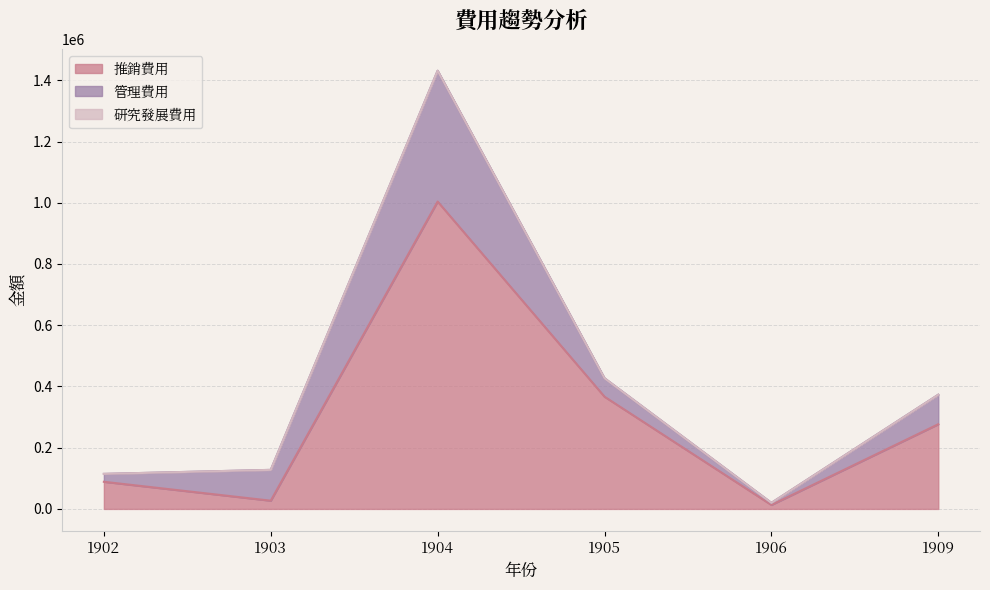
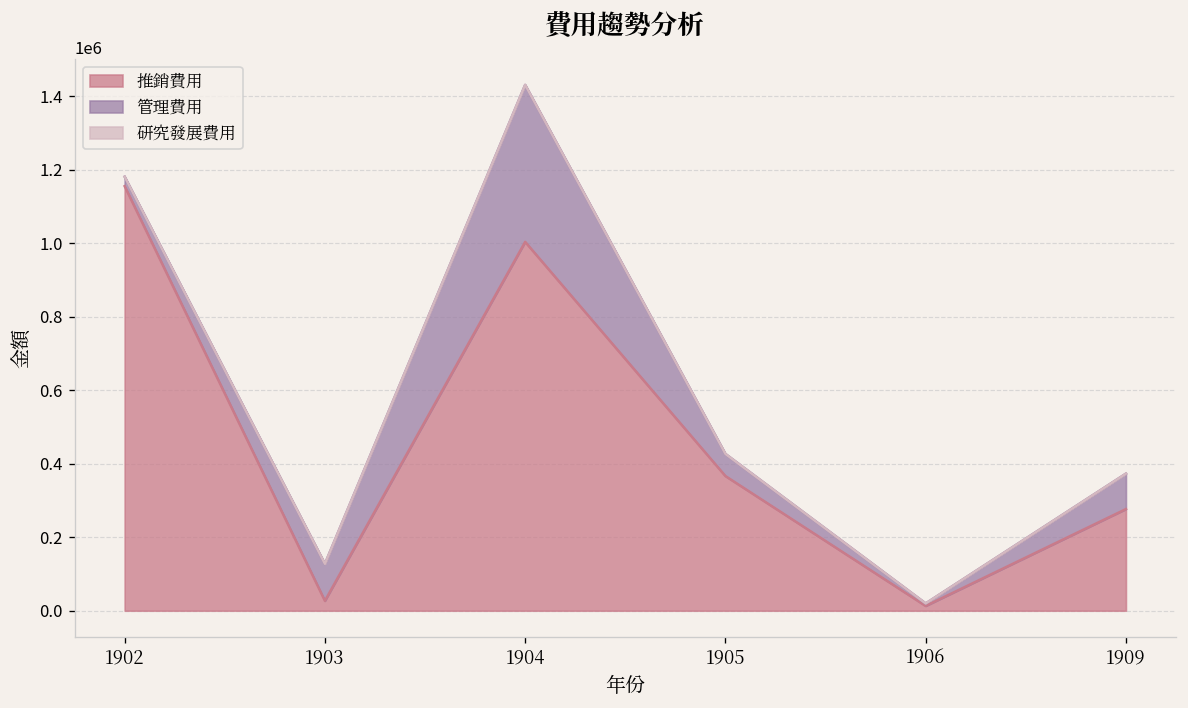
  {
    "推銷費用": {
-     "1902": 90000,
+     "1902": 1160000,
      "1903": 30000,
      "1904": 1000000,
      "1905": 370000,
      "1909": 280000
    }
  }
